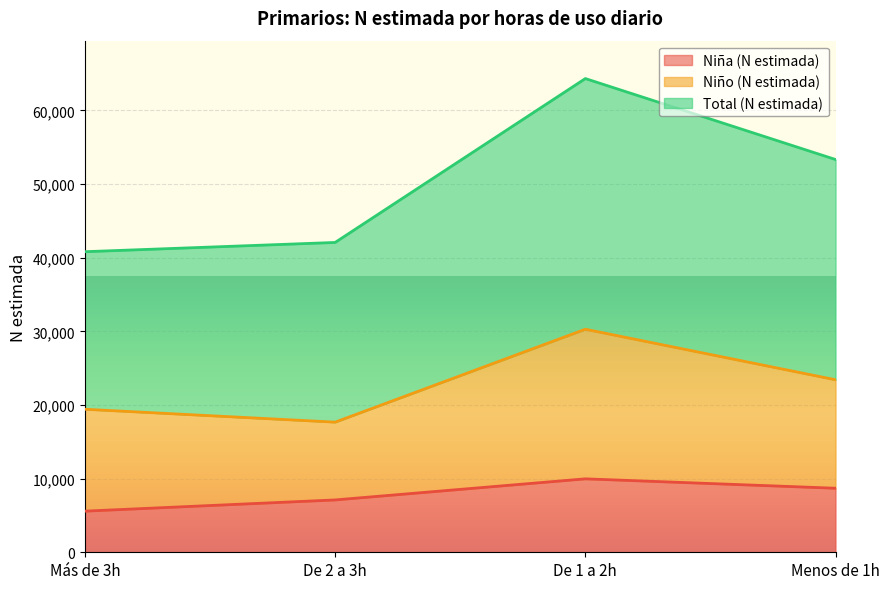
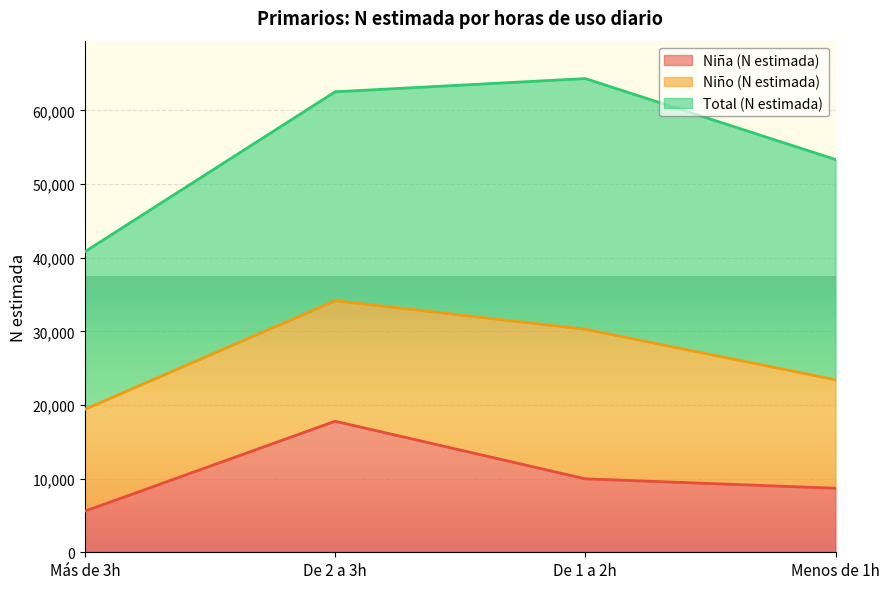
  {
    "Niña (N estimada)": {
      "Más de 3h": "6,000",
-     "De 2 a 3h": "7,000",
+     "De 2 a 3h": "18,000",
      "De 1 a 2h": "10,000",
      "Menos de 1h": "9,000"
    },
    "Niño (N estimada)": {
      "Más de 3h": "14,000",
-     "De 2 a 3h": "11,000",
+     "De 2 a 3h": "16,000",
      "De 1 a 2h": "20,000",
      "Menos de 1h": "15,000"
    },
    "Total (N estimada)": {
      "Más de 3h": "21,000",
-     "De 2 a 3h": "24,000",
+     "De 2 a 3h": "28,000",
      "De 1 a 2h": "34,000",
      "Menos de 1h": "30,000"
    }
  }
